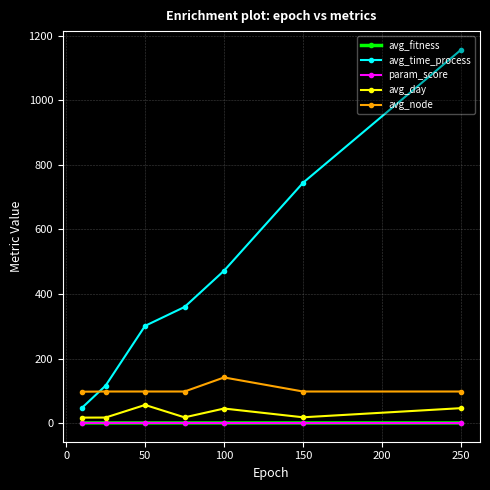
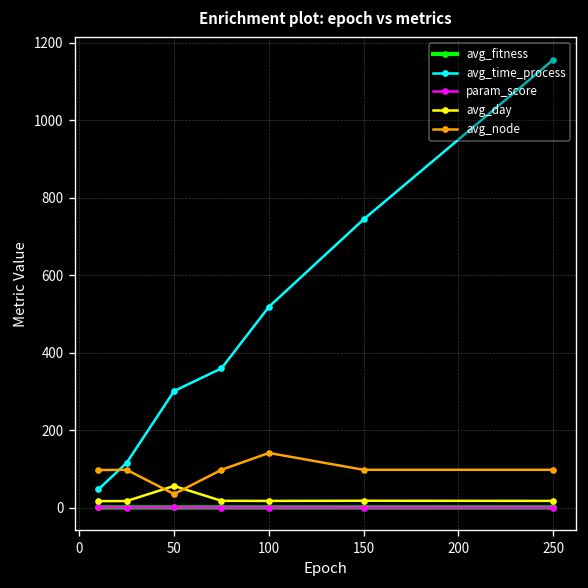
  {
    "param_score": {
      "50": 0,
      "100": 0,
      "150": 0,
      "250": 0
    },
    "avg_time_process": {
      "50": 300,
-     "100": 470,
+     "100": 520,
      "150": 740
    },
    "avg_day": {
      "50": 60,
-     "100": 50,
+     "100": 20,
      "150": 20,
-     "250": 50
+     "250": 20
    },
    "avg_node": {
-     "50": 100,
+     "50": 40,
      "100": 140,
      "150": 100,
      "250": 100
    }
  }
